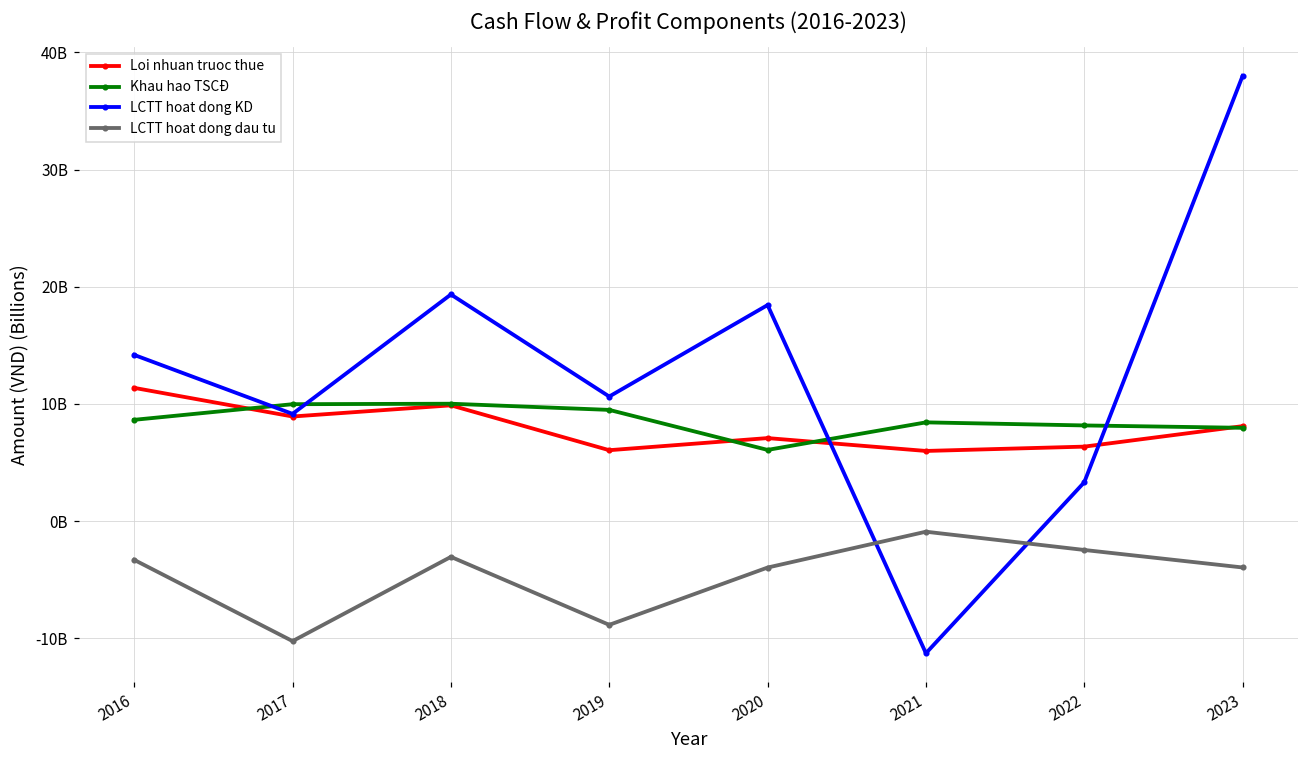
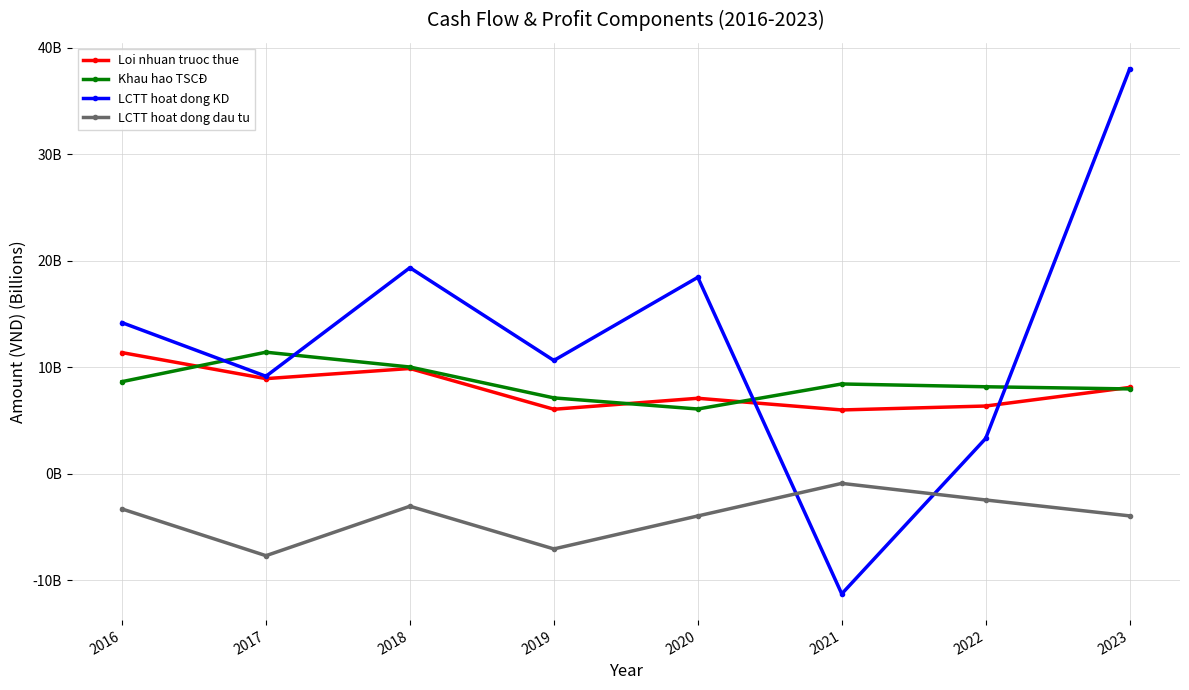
  {
    "Loi nhuan truoc thue": {
      "2016": 11400000000,
      "2019": 6000000000,
      "2020": 7100000000,
      "2021": 6000000000,
      "2022": 6300000000
    },
    "Khau hao TSCĐ": {
      "2016": 8600000000,
-     "2017": 10000000000,
-     "2019": 9500000000,
+     "2017": 11400000000,
+     "2019": 7100000000,
      "2020": 6100000000,
      "2021": 8400000000,
      "2022": 8200000000
    },
    "LCTT hoat dong KD": {
      "2016": 14200000000,
      "2018": 19300000000,
      "2019": 10600000000,
      "2020": 18400000000,
      "2021": -11300000000,
      "2022": 3300000000,
      "2023": 38000000000
    },
    "LCTT hoat dong dau tu": {
      "2016": -3300000000,
-     "2017": -10300000000,
+     "2017": -7700000000,
      "2018": -3100000000,
-     "2019": -8900000000,
+     "2019": -7100000000,
      "2020": -4000000000,
      "2021": -900000000,
      "2022": -2500000000,
      "2023": -4000000000
    }
  }
